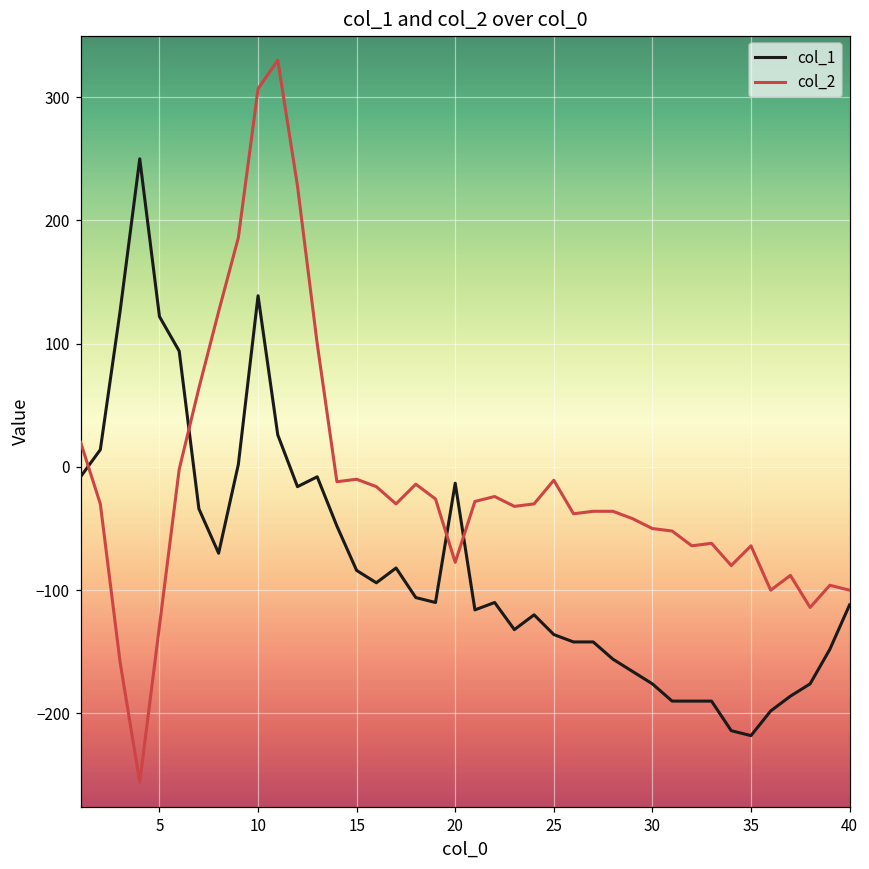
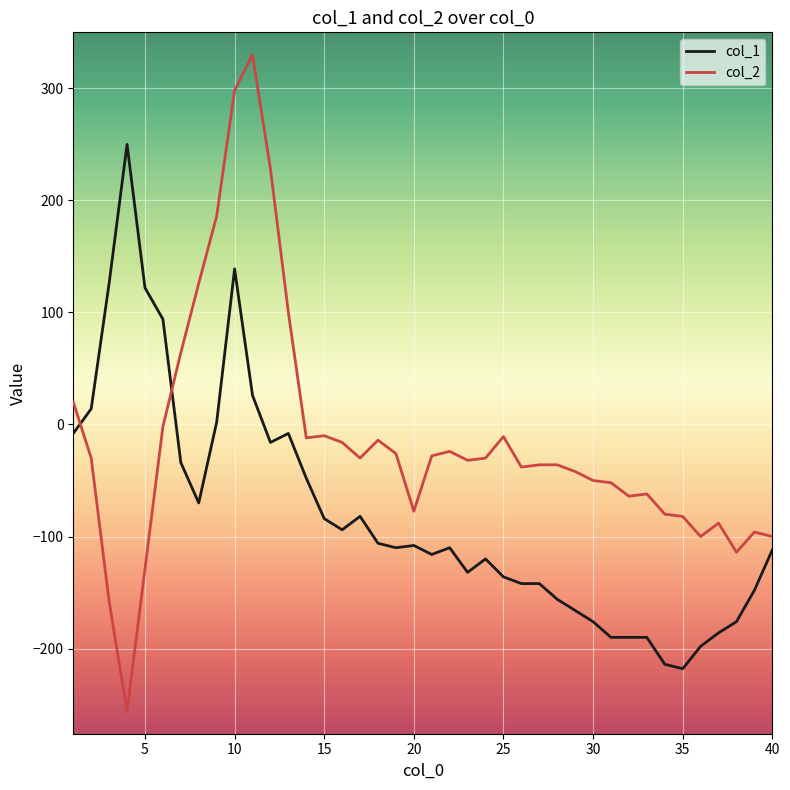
  {
    "col_1": {
      "5": 122,
      "10": 139,
      "15": -84,
-     "20": -13,
+     "20": -108,
      "25": -136,
      "30": -176,
      "35": -218,
      "40": -112
    },
    "col_2": {
      "5": -129,
-     "10": 307,
+     "10": 298,
      "15": -10,
      "20": -77,
      "25": -11,
      "30": -50,
-     "35": -64,
+     "35": -82,
      "40": -100
    }
  }
